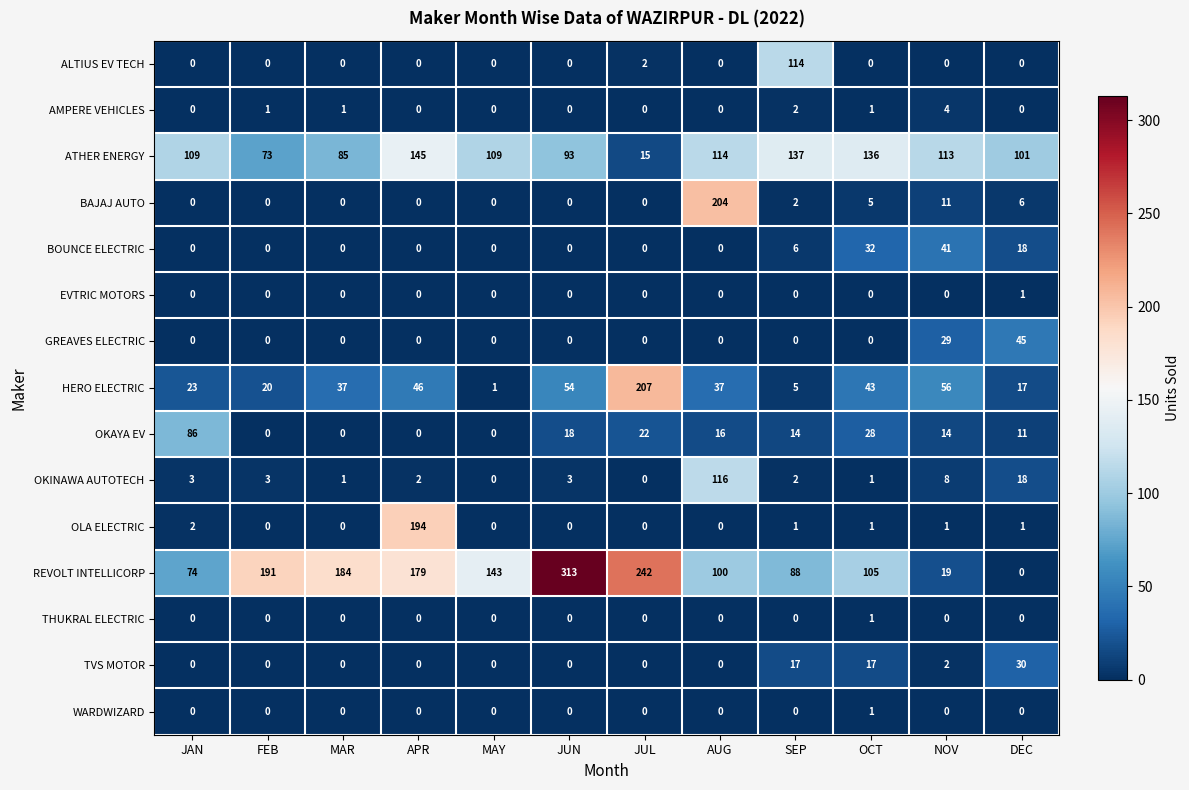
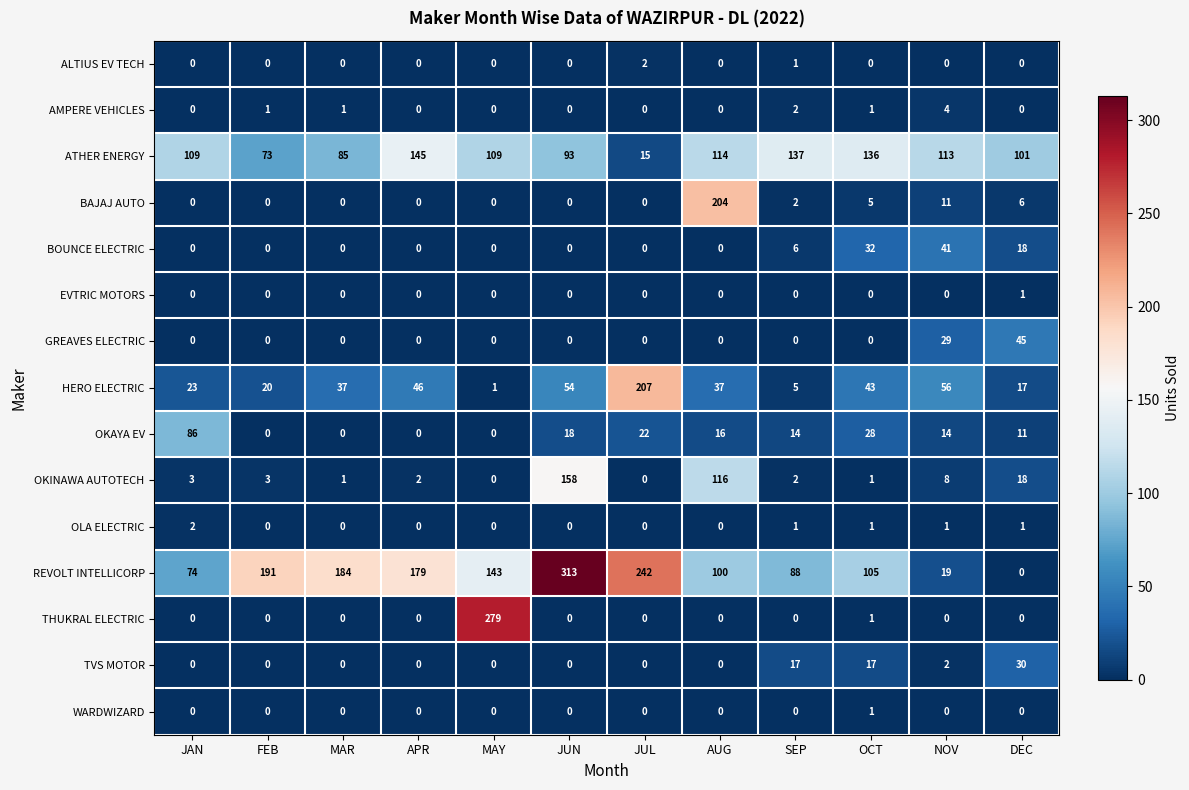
  {
    "ALTIUS EV TECH": {
      "JAN": 0,
      "FEB": 0,
      "MAR": 0,
      "APR": 0,
      "MAY": 0,
      "JUN": 0,
      "JUL": 2,
      "AUG": 0,
-     "SEP": 114,
+     "SEP": 1,
      "OCT": 0,
      "NOV": 0,
      "DEC": 0
    },
    "AMPERE VEHICLES": {
      "JAN": 0,
      "FEB": 1,
      "MAR": 1,
      "APR": 0,
      "MAY": 0,
      "JUN": 0,
      "JUL": 0,
      "AUG": 0,
      "SEP": 2,
      "OCT": 1,
      "NOV": 4,
      "DEC": 0
    },
    "ATHER ENERGY": {
      "JAN": 109,
      "FEB": 73,
      "MAR": 85,
      "APR": 145,
      "MAY": 109,
      "JUN": 93,
      "JUL": 15,
      "AUG": 114,
      "SEP": 137,
      "OCT": 136,
      "NOV": 113,
      "DEC": 101
    },
    "BAJAJ AUTO": {
      "JAN": 0,
      "FEB": 0,
      "MAR": 0,
      "APR": 0,
      "MAY": 0,
      "JUN": 0,
      "JUL": 0,
      "AUG": 204,
      "SEP": 2,
      "OCT": 5,
      "NOV": 11,
      "DEC": 6
    },
    "BOUNCE ELECTRIC": {
      "JAN": 0,
      "FEB": 0,
      "MAR": 0,
      "APR": 0,
      "MAY": 0,
      "JUN": 0,
      "JUL": 0,
      "AUG": 0,
      "SEP": 6,
      "OCT": 32,
      "NOV": 41,
      "DEC": 18
    },
    "EVTRIC MOTORS": {
      "JAN": 0,
      "FEB": 0,
      "MAR": 0,
      "APR": 0,
      "MAY": 0,
      "JUN": 0,
      "JUL": 0,
      "AUG": 0,
      "SEP": 0,
      "OCT": 0,
      "NOV": 0,
      "DEC": 1
    },
    "GREAVES ELECTRIC": {
      "JAN": 0,
      "FEB": 0,
      "MAR": 0,
      "APR": 0,
      "MAY": 0,
      "JUN": 0,
      "JUL": 0,
      "AUG": 0,
      "SEP": 0,
      "OCT": 0,
      "NOV": 29,
      "DEC": 45
    },
    "HERO ELECTRIC": {
      "JAN": 23,
      "FEB": 20,
      "MAR": 37,
      "APR": 46,
      "MAY": 1,
      "JUN": 54,
      "JUL": 207,
      "AUG": 37,
      "SEP": 5,
      "OCT": 43,
      "NOV": 56,
      "DEC": 17
    },
    "OKAYA EV": {
      "JAN": 86,
      "FEB": 0,
      "MAR": 0,
      "APR": 0,
      "MAY": 0,
      "JUN": 18,
      "JUL": 22,
      "AUG": 16,
      "SEP": 14,
      "OCT": 28,
      "NOV": 14,
      "DEC": 11
    },
    "OKINAWA AUTOTECH": {
      "JAN": 3,
      "FEB": 3,
      "MAR": 1,
      "APR": 2,
      "MAY": 0,
-     "JUN": 3,
+     "JUN": 158,
      "JUL": 0,
      "AUG": 116,
      "SEP": 2,
      "OCT": 1,
      "NOV": 8,
      "DEC": 18
    },
    "OLA ELECTRIC": {
      "JAN": 2,
      "FEB": 0,
      "MAR": 0,
-     "APR": 194,
+     "APR": 0,
      "MAY": 0,
      "JUN": 0,
      "JUL": 0,
      "AUG": 0,
      "SEP": 1,
      "OCT": 1,
      "NOV": 1,
      "DEC": 1
    },
    "REVOLT INTELLICORP": {
      "JAN": 74,
      "FEB": 191,
      "MAR": 184,
      "APR": 179,
      "MAY": 143,
      "JUN": 313,
      "JUL": 242,
      "AUG": 100,
      "SEP": 88,
      "OCT": 105,
      "NOV": 19,
      "DEC": 0
    },
    "THUKRAL ELECTRIC": {
      "JAN": 0,
      "FEB": 0,
      "MAR": 0,
      "APR": 0,
-     "MAY": 0,
+     "MAY": 279,
      "JUN": 0,
      "JUL": 0,
      "AUG": 0,
      "SEP": 0,
      "OCT": 1,
      "NOV": 0,
      "DEC": 0
    },
    "TVS MOTOR": {
      "JAN": 0,
      "FEB": 0,
      "MAR": 0,
      "APR": 0,
      "MAY": 0,
      "JUN": 0,
      "JUL": 0,
      "AUG": 0,
      "SEP": 17,
      "OCT": 17,
      "NOV": 2,
      "DEC": 30
    },
    "WARDWIZARD": {
      "JAN": 0,
      "FEB": 0,
      "MAR": 0,
      "APR": 0,
      "MAY": 0,
      "JUN": 0,
      "JUL": 0,
      "AUG": 0,
      "SEP": 0,
      "OCT": 1,
      "NOV": 0,
      "DEC": 0
    }
  }
